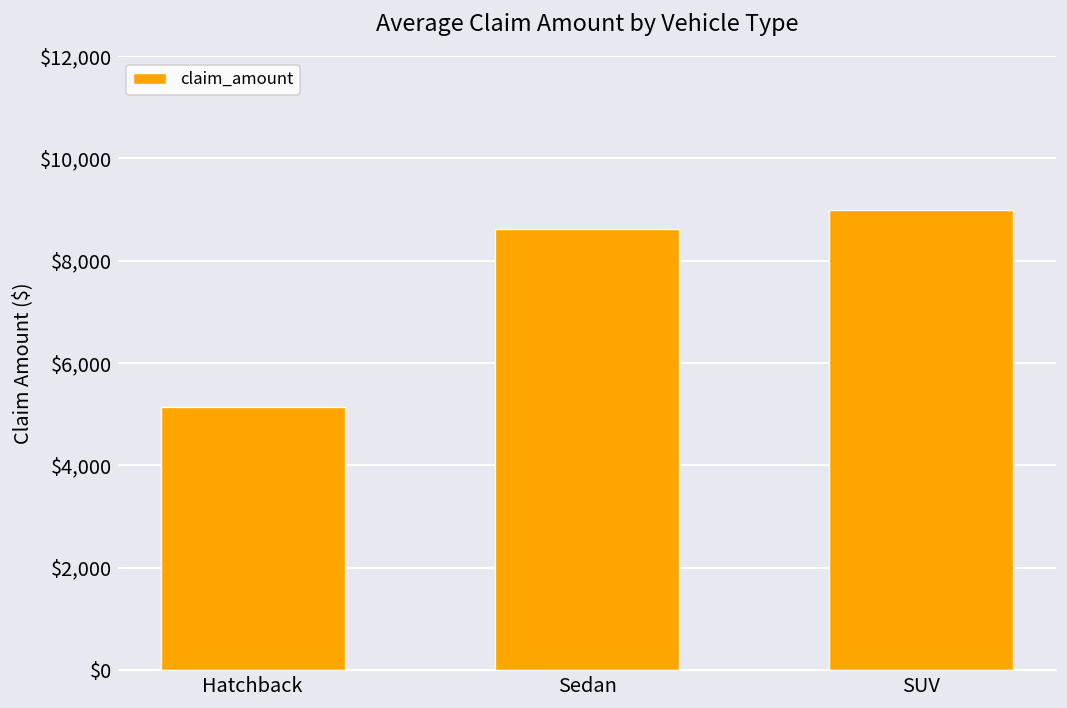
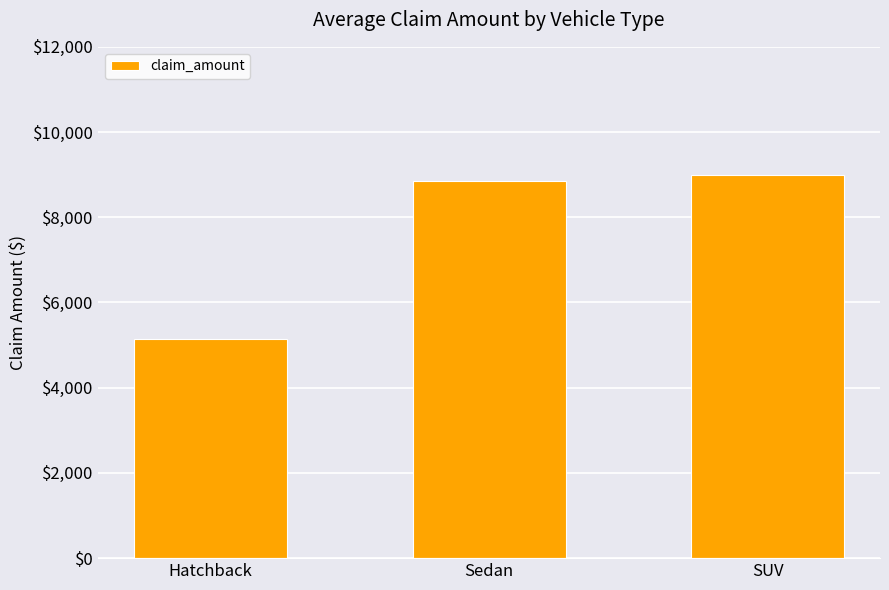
  {
    "Hatchback": "$5,100",
-   "Sedan": "$8,600",
+   "Sedan": "$8,900",
    "SUV": "$9,000"
  }
